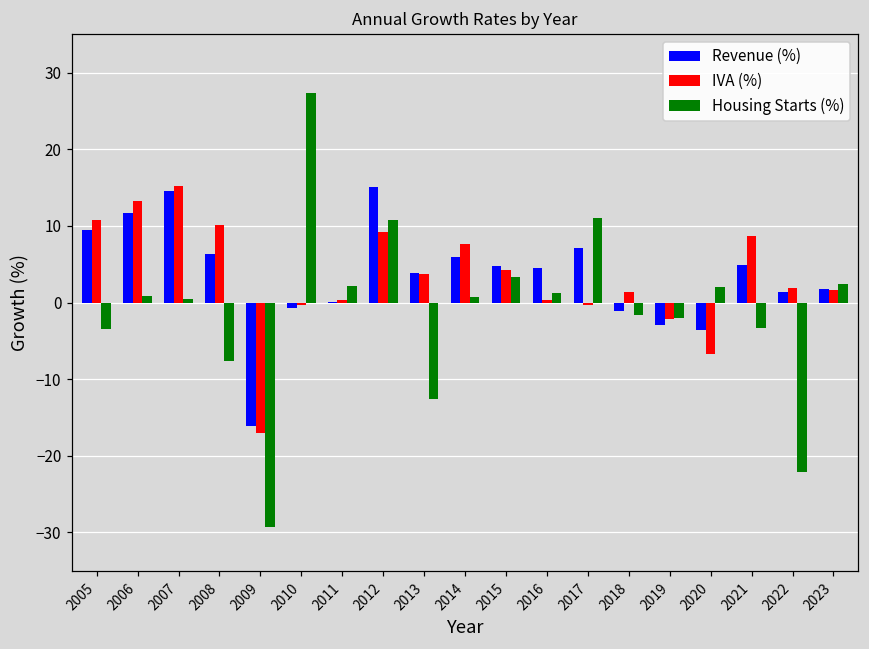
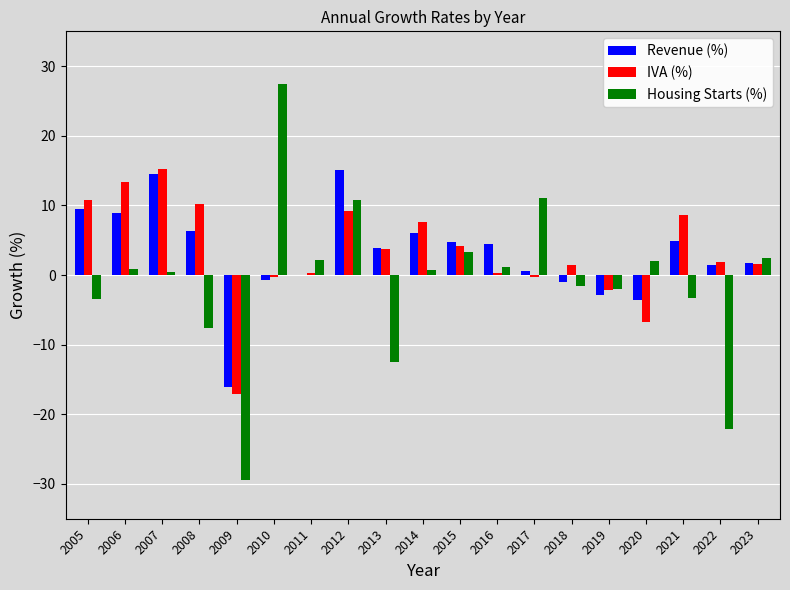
  {
    "Revenue (%)": {
      "2005": 10,
-     "2006": 12,
+     "2006": 9,
      "2007": 15,
      "2008": 6,
      "2009": -16,
      "2010": -1,
      "2012": 15,
      "2013": 4,
      "2014": 6,
      "2015": 5,
      "2016": 4,
-     "2017": 7,
+     "2017": 1,
      "2018": -1,
      "2019": -3,
      "2020": -4,
      "2021": 5,
      "2022": 1,
      "2023": 2
    },
    "IVA (%)": {
      "2005": 11,
      "2006": 13,
      "2007": 15,
      "2008": 10,
      "2009": -17,
      "2012": 9,
      "2013": 4,
      "2014": 8,
      "2015": 4,
      "2018": 1,
      "2019": -2,
      "2020": -7,
      "2021": 9,
      "2022": 2,
      "2023": 2
    },
    "Housing Starts (%)": {
      "2005": -3,
      "2006": 1,
      "2007": 0,
      "2008": -8,
      "2009": -29,
      "2010": 27,
      "2011": 2,
      "2012": 11,
      "2013": -13,
      "2014": 1,
      "2015": 3,
      "2016": 1,
      "2017": 11,
      "2018": -2,
      "2019": -2,
      "2020": 2,
      "2021": -3,
      "2022": -22,
      "2023": 2
    }
  }
